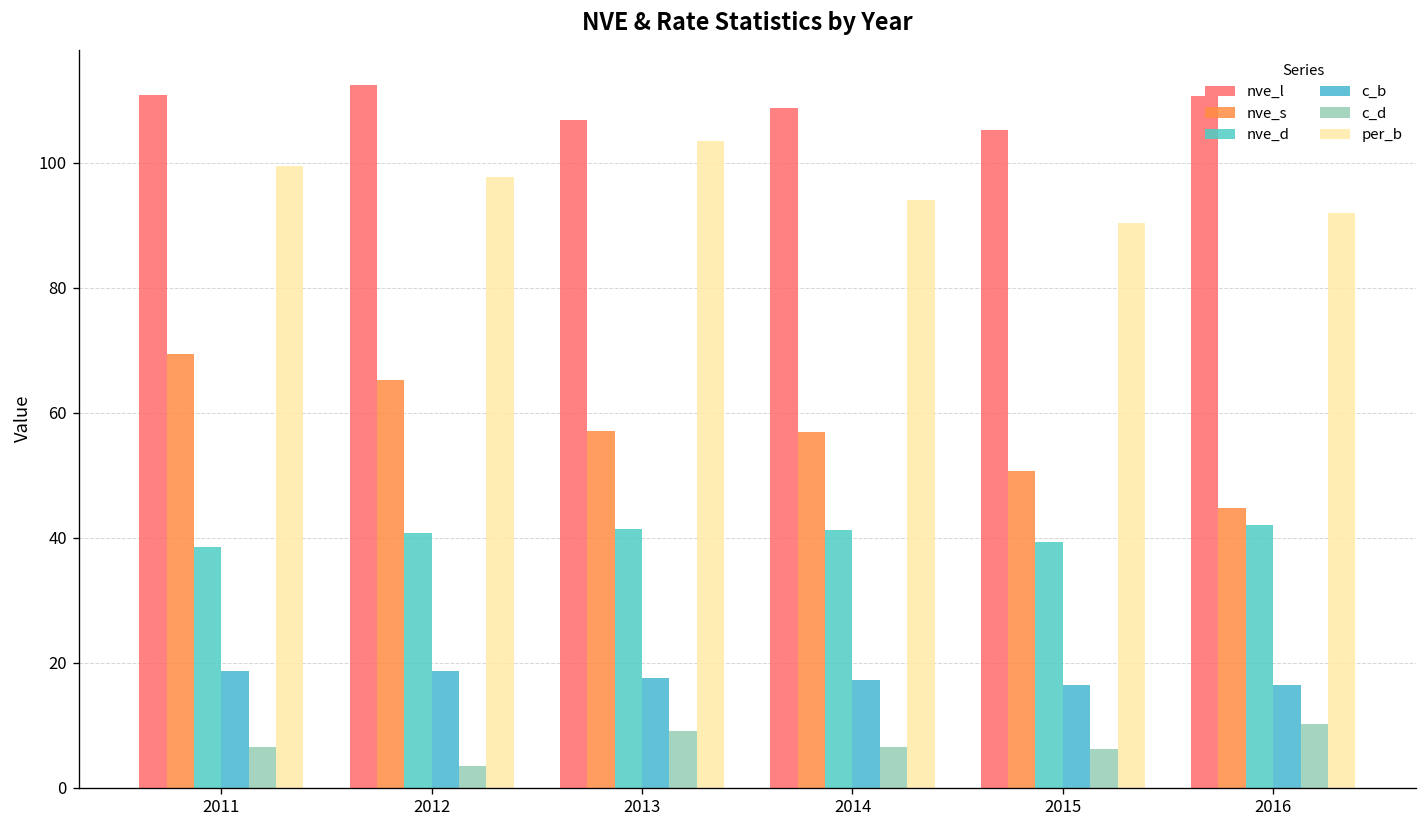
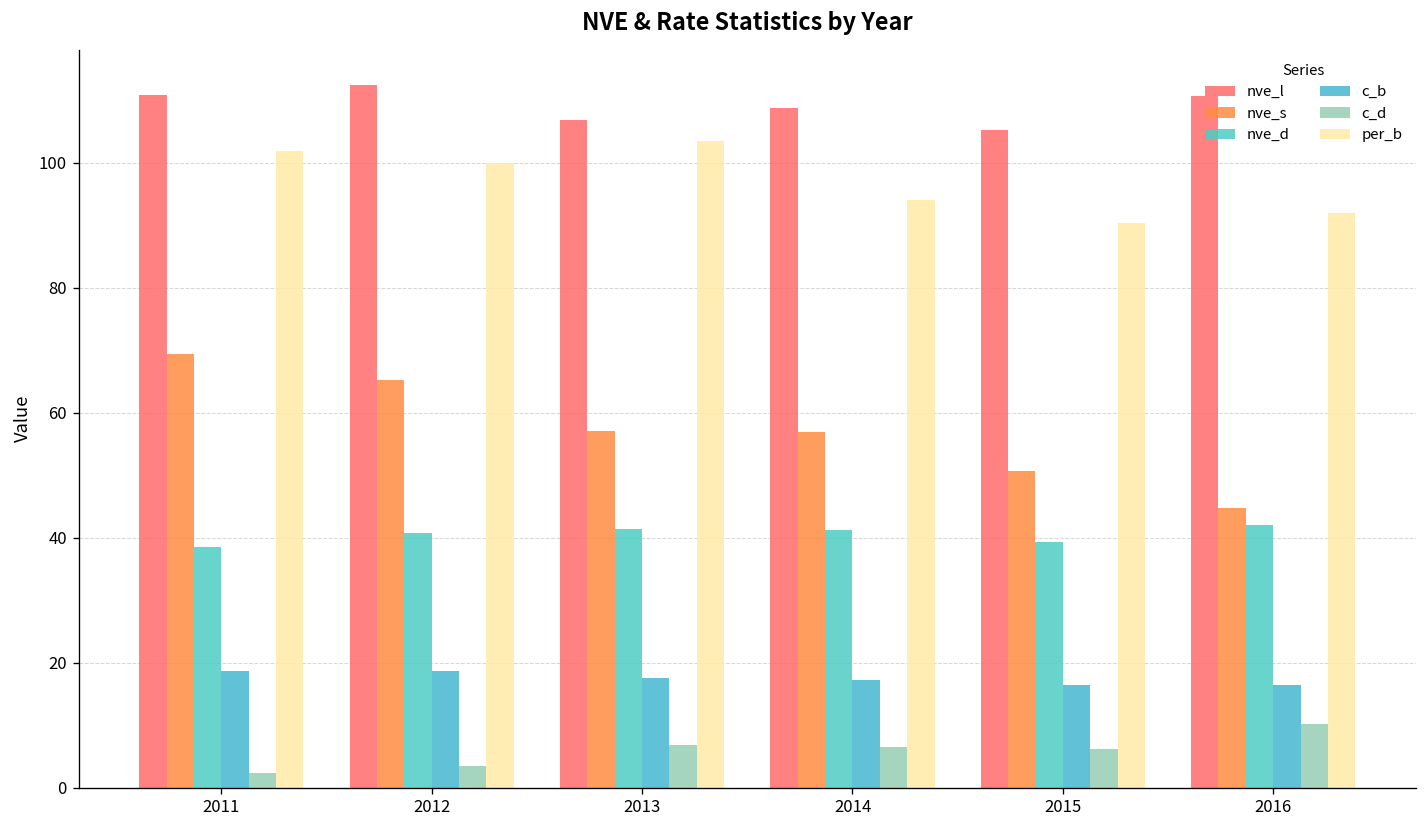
  {
    "c_d": {
-     "2011": 7,
+     "2011": 2,
      "2012": 4,
-     "2013": 9,
+     "2013": 7,
      "2014": 7,
      "2015": 6,
      "2016": 10
    },
    "per_b": {
-     "2011": 99,
-     "2012": 98,
+     "2011": 102,
+     "2012": 100,
      "2013": 103,
      "2014": 94,
      "2015": 90,
      "2016": 92
    }
  }
